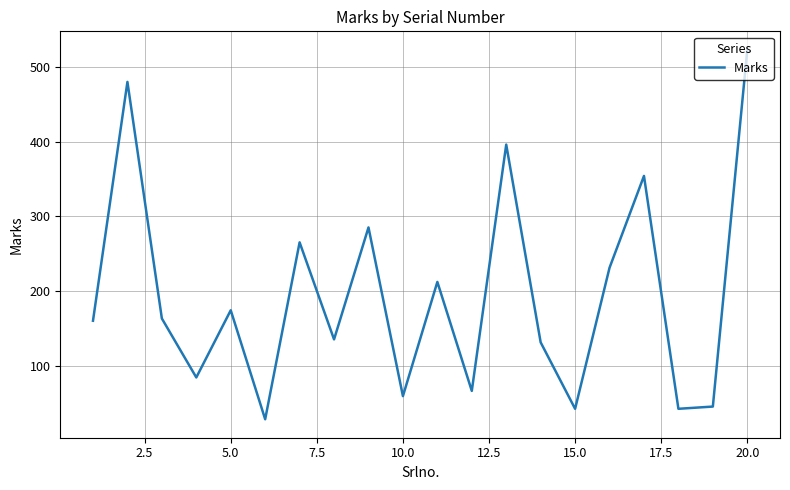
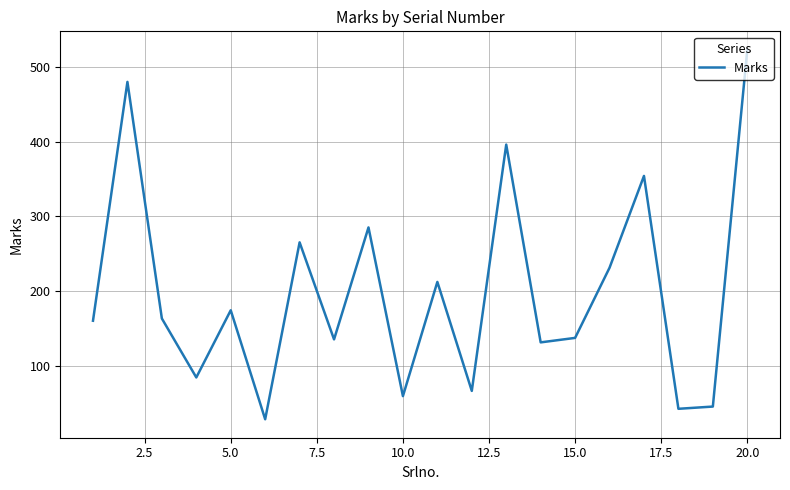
  {
    "5.0": 170,
    "10.0": 60,
-   "15.0": 40
+   "15.0": 140
  }
